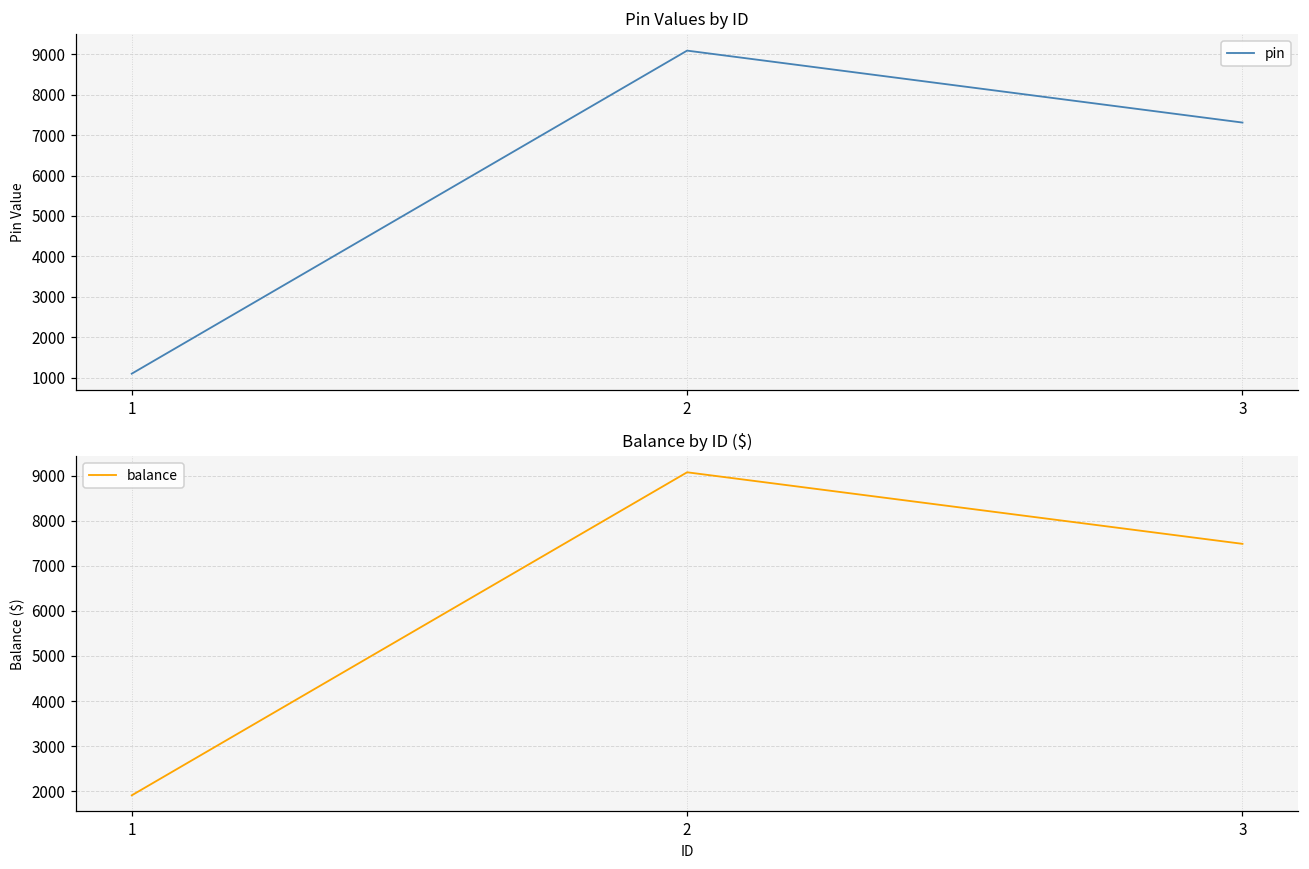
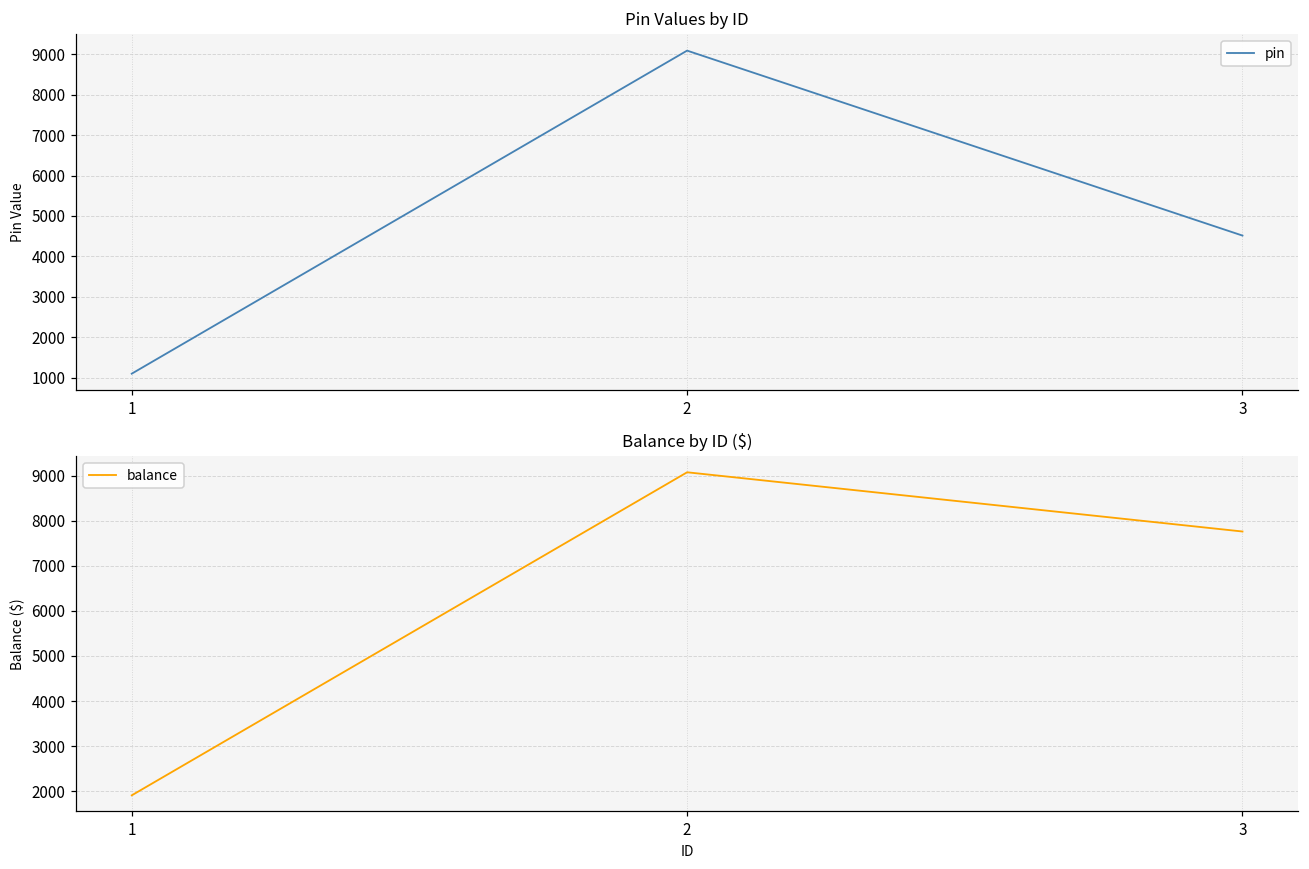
  {
    "Pin Values by ID": {
      "1": 1100,
      "2": 9100,
-     "3": 7300
+     "3": 4500
    },
    "Balance by ID ($)": {
      "1": 1900,
      "2": 9100,
-     "3": 7500
+     "3": 7800
    }
  }
